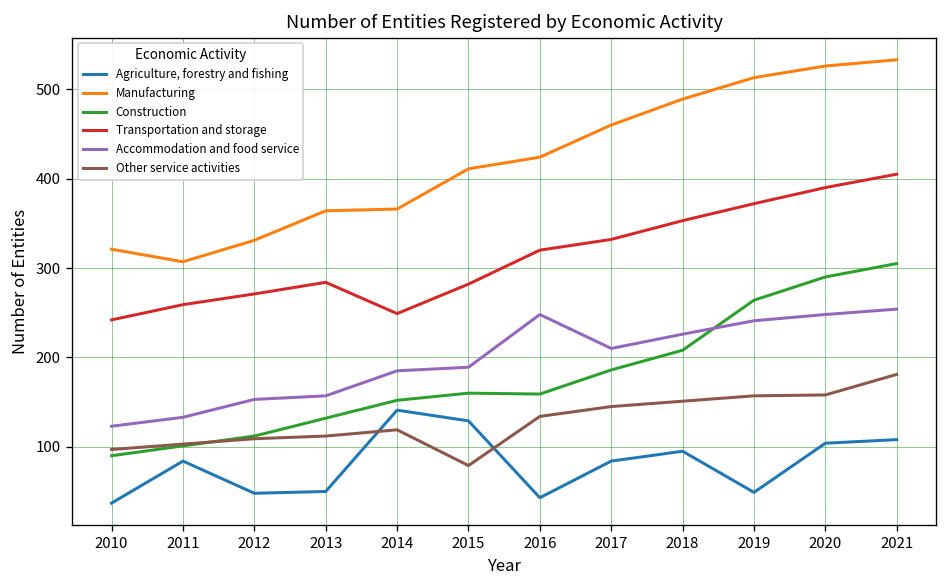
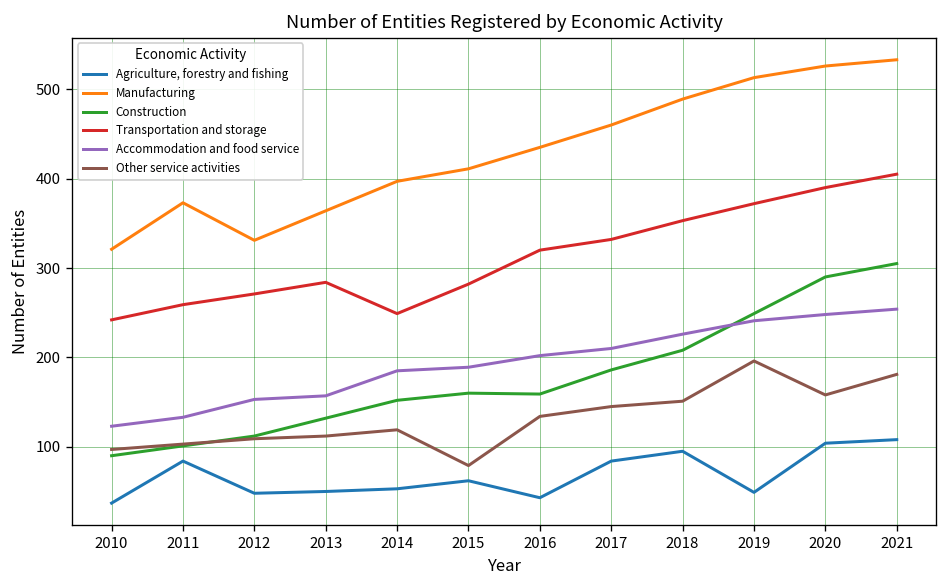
  {
    "Agriculture, forestry and fishing": {
      "2010": 40,
      "2011": 80,
      "2012": 50,
      "2013": 50,
-     "2014": 140,
-     "2015": 130,
+     "2014": 50,
+     "2015": 60,
      "2016": 40,
      "2017": 80,
      "2018": 100,
      "2019": 50,
      "2020": 100,
      "2021": 110
    },
    "Manufacturing": {
      "2010": 320,
-     "2011": 310,
+     "2011": 370,
      "2012": 330,
      "2013": 360,
-     "2014": 370,
+     "2014": 400,
      "2015": 410,
-     "2016": 420,
+     "2016": 440,
      "2017": 460,
      "2018": 490,
      "2019": 510,
      "2020": 530,
      "2021": 530
    },
    "Construction": {
      "2010": 90,
      "2013": 130,
      "2014": 150,
      "2015": 160,
      "2016": 160,
      "2017": 190,
      "2018": 210,
-     "2019": 260,
+     "2019": 250,
      "2020": 290,
      "2021": 310
    },
    "Transportation and storage": {
      "2010": 240,
      "2011": 260,
      "2012": 270,
      "2013": 280,
      "2014": 250,
      "2015": 280,
      "2016": 320,
      "2017": 330,
      "2018": 350,
      "2019": 370,
      "2020": 390,
      "2021": 410
    },
    "Accommodation and food service": {
      "2010": 120,
      "2011": 130,
      "2012": 150,
      "2013": 160,
      "2014": 190,
      "2015": 190,
-     "2016": 250,
+     "2016": 200,
      "2017": 210,
      "2018": 230,
      "2019": 240,
      "2020": 250,
      "2021": 250
    },
    "Other service activities": {
      "2010": 100,
      "2013": 110,
      "2014": 120,
      "2015": 80,
      "2016": 130,
      "2017": 150,
      "2018": 150,
-     "2019": 160,
+     "2019": 200,
      "2020": 160,
      "2021": 180
    }
  }
